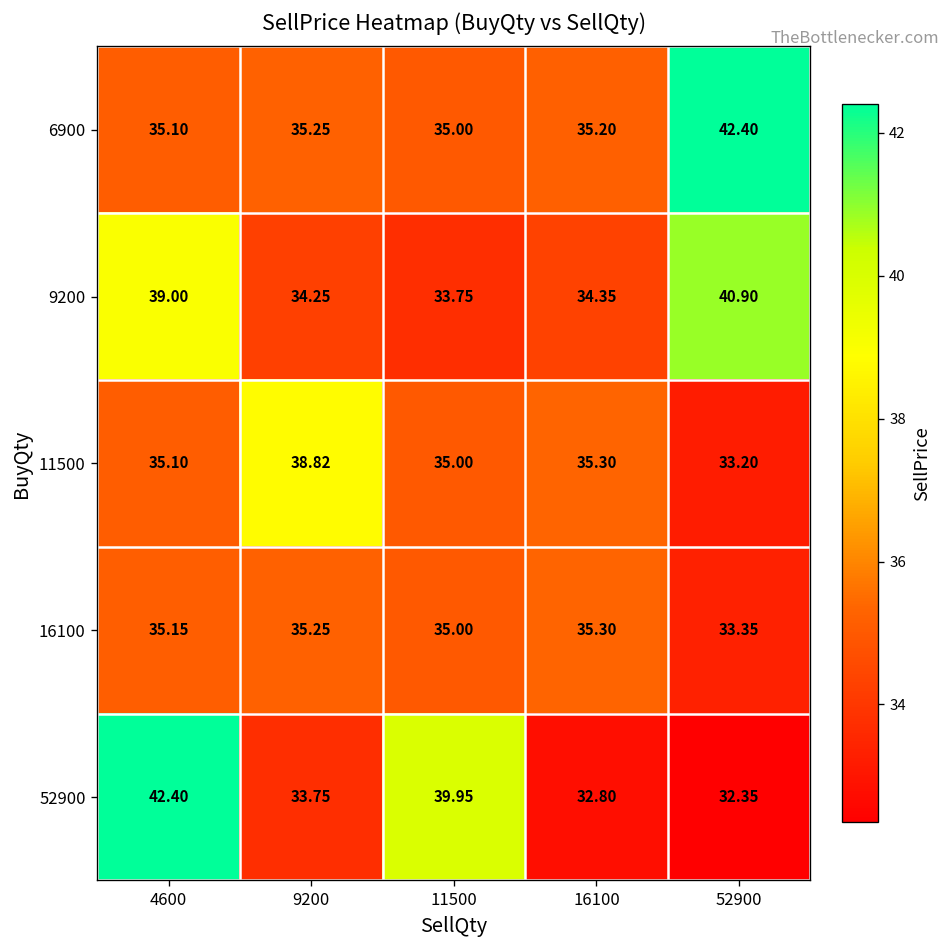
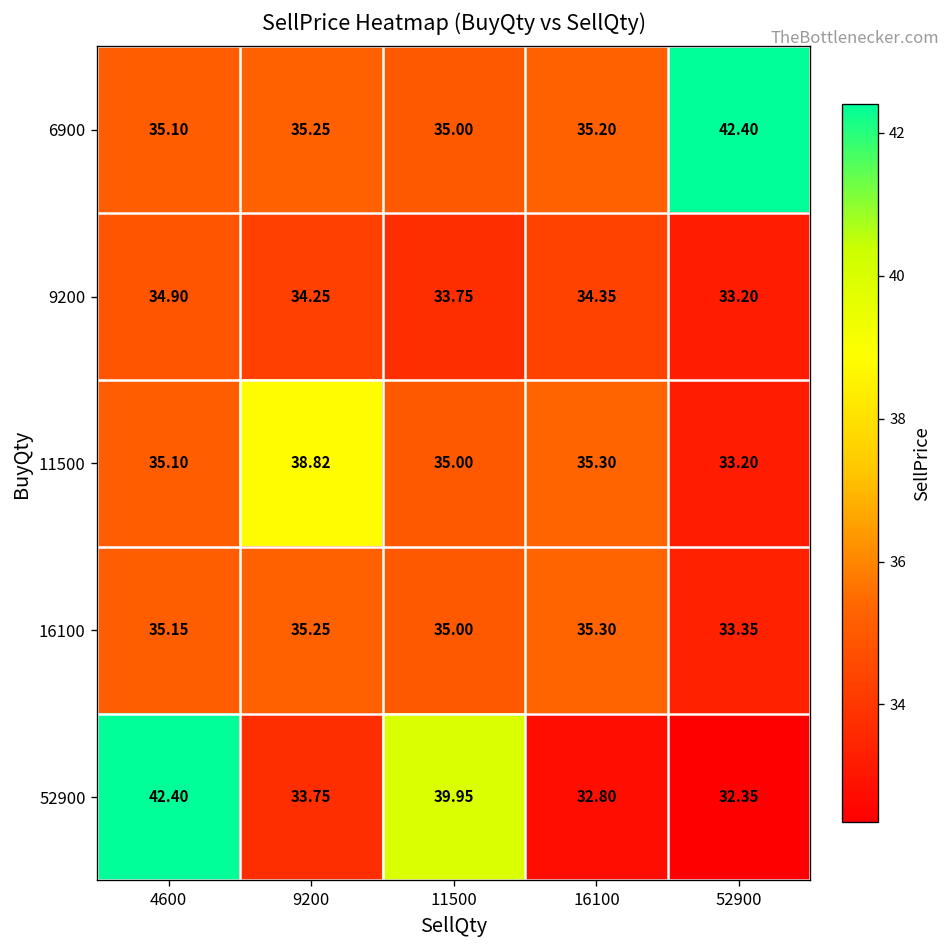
  {
    "6900": {
      "4600": 35.10,
      "9200": 35.25,
      "11500": 35.00,
      "16100": 35.20,
      "52900": 42.40
    },
    "9200": {
-     "4600": 39.00,
+     "4600": 34.90,
      "9200": 34.25,
      "11500": 33.75,
      "16100": 34.35,
-     "52900": 40.90
+     "52900": 33.20
    },
    "11500": {
      "4600": 35.10,
      "9200": 38.82,
      "11500": 35.00,
      "16100": 35.30,
      "52900": 33.20
    },
    "16100": {
      "4600": 35.15,
      "9200": 35.25,
      "11500": 35.00,
      "16100": 35.30,
      "52900": 33.35
    },
    "52900": {
      "4600": 42.40,
      "9200": 33.75,
      "11500": 39.95,
      "16100": 32.80,
      "52900": 32.35
    }
  }
